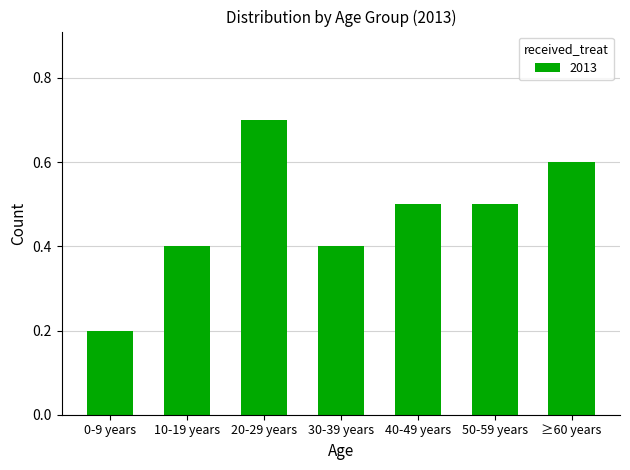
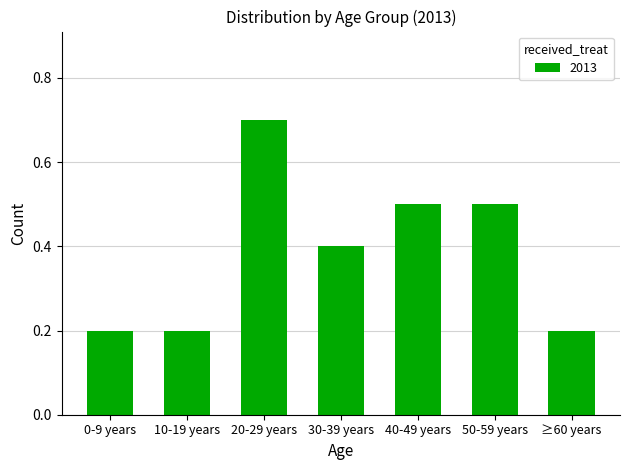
  {
    "0-9 years": 0.2,
-   "10-19 years": 0.4,
+   "10-19 years": 0.2,
    "20-29 years": 0.7,
    "30-39 years": 0.4,
    "40-49 years": 0.5,
    "50-59 years": 0.5,
-   "≥60 years": 0.6
+   "≥60 years": 0.2
  }
